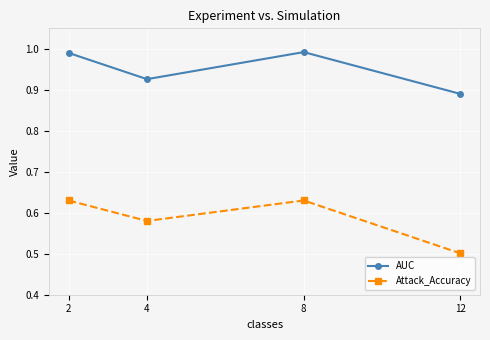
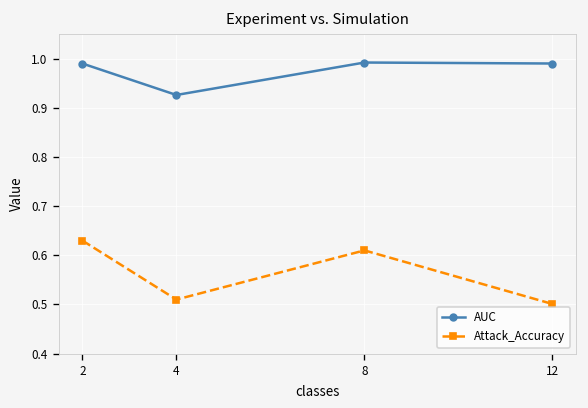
  {
    "AUC": {
      "2": 0.99,
      "4": 0.93,
      "8": 0.99,
-     "12": 0.89
+     "12": 0.99
    },
    "Attack_Accuracy": {
      "2": 0.63,
-     "4": 0.58,
-     "8": 0.63,
+     "4": 0.51,
+     "8": 0.61,
      "12": 0.50
    }
  }
